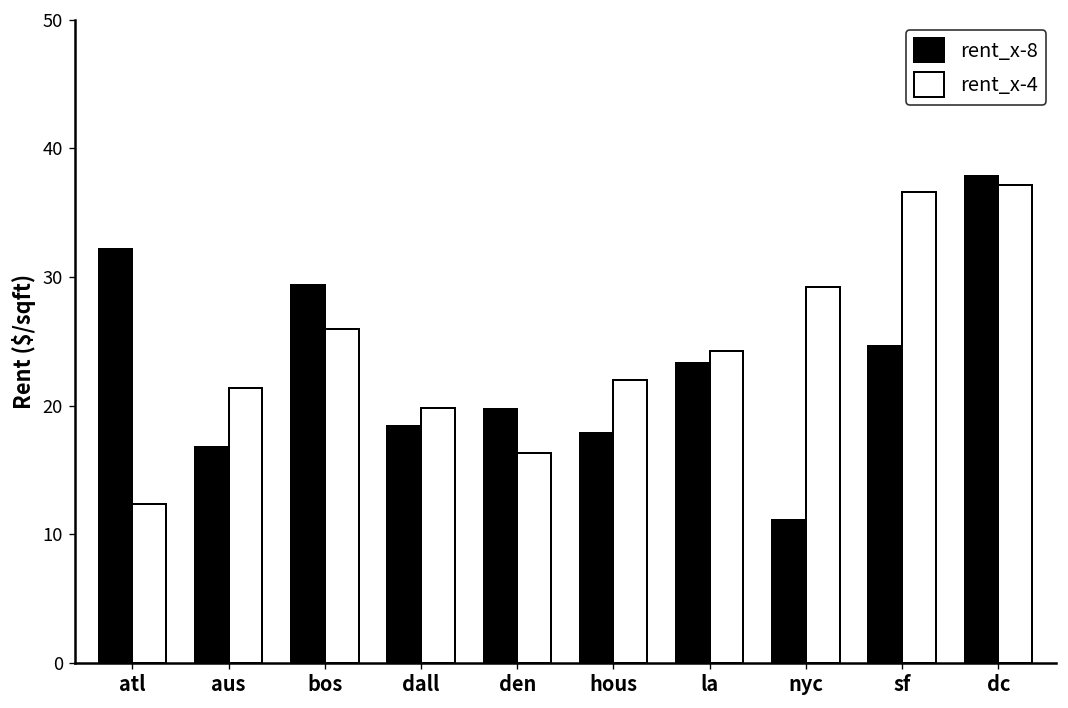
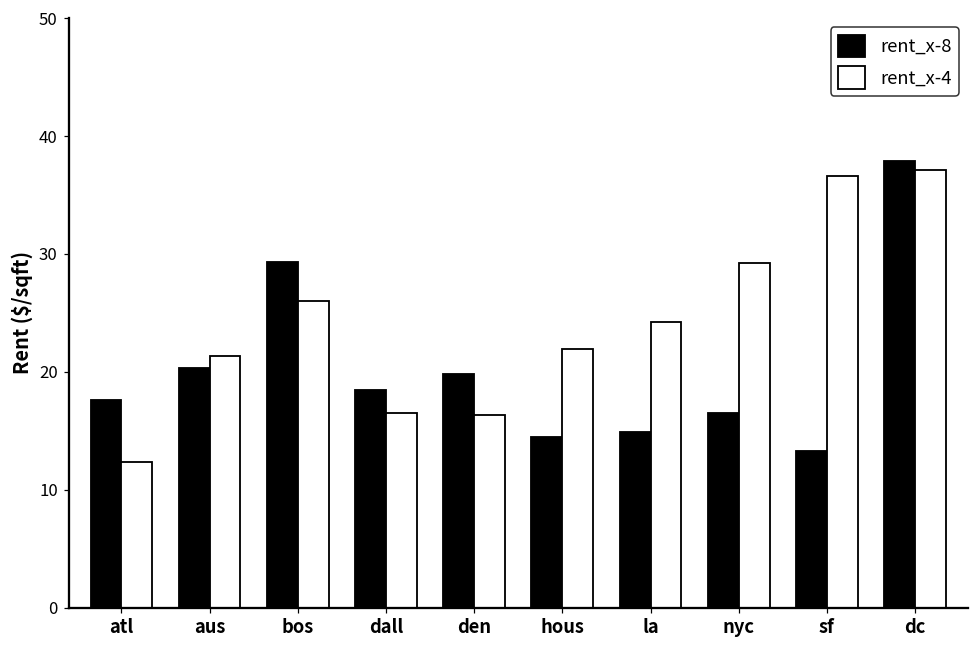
  {
    "rent_x-8": {
-     "atl": 32.2,
-     "aus": 16.8,
+     "atl": 17.6,
+     "aus": 20.3,
      "bos": 29.3,
      "dall": 18.4,
      "den": 19.8,
-     "hous": 17.8,
-     "la": 23.3,
-     "nyc": 11.1,
-     "sf": 24.6,
+     "hous": 14.5,
+     "la": 14.9,
+     "nyc": 16.5,
+     "sf": 13.3,
      "dc": 37.8
    },
    "rent_x-4": {
      "atl": 12.3,
      "aus": 21.3,
      "bos": 26.0,
-     "dall": 19.8,
+     "dall": 16.5,
      "den": 16.3,
      "hous": 22.0,
      "la": 24.2,
      "nyc": 29.2,
      "sf": 36.6,
      "dc": 37.2
    }
  }
